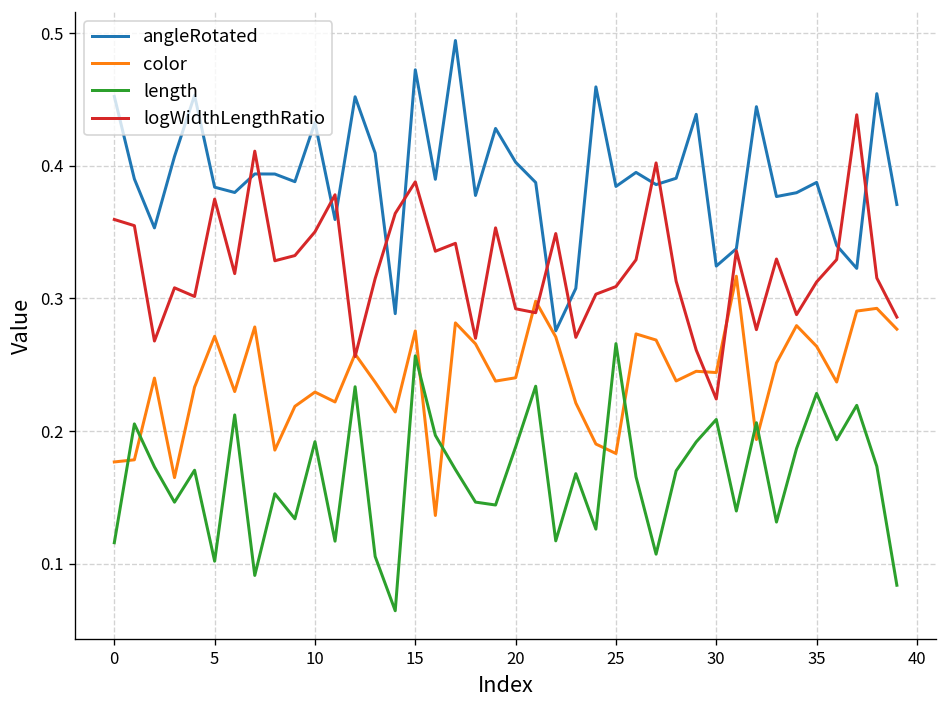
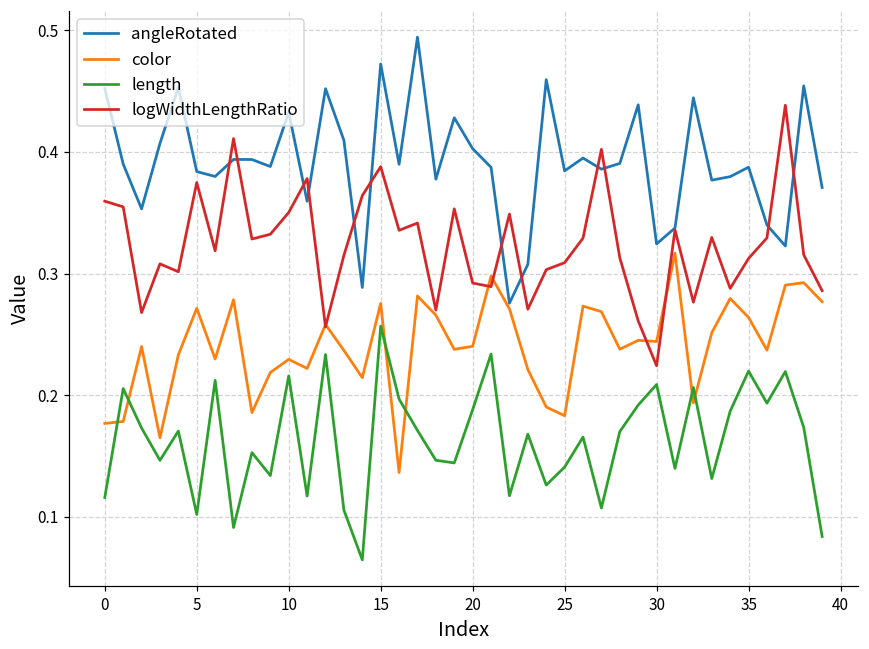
  {
    "angleRotated": {
      "5": 0.384,
      "15": 0.472,
      "20": 0.403,
      "25": 0.384,
      "30": 0.324,
      "35": 0.387
    },
    "color": {
      "0": 0.177,
      "5": 0.271,
      "10": 0.229,
      "15": 0.276,
      "20": 0.240,
      "25": 0.183,
      "30": 0.244,
      "35": 0.264
    },
    "length": {
      "0": 0.116,
      "5": 0.102,
-     "10": 0.192,
+     "10": 0.216,
      "15": 0.257,
      "20": 0.188,
-     "25": 0.266,
+     "25": 0.141,
      "30": 0.209,
-     "35": 0.228
+     "35": 0.220
    },
    "logWidthLengthRatio": {
      "0": 0.360,
      "5": 0.375,
      "10": 0.350,
      "15": 0.388,
      "20": 0.292,
      "25": 0.309,
      "30": 0.224,
      "35": 0.312
    }
  }
